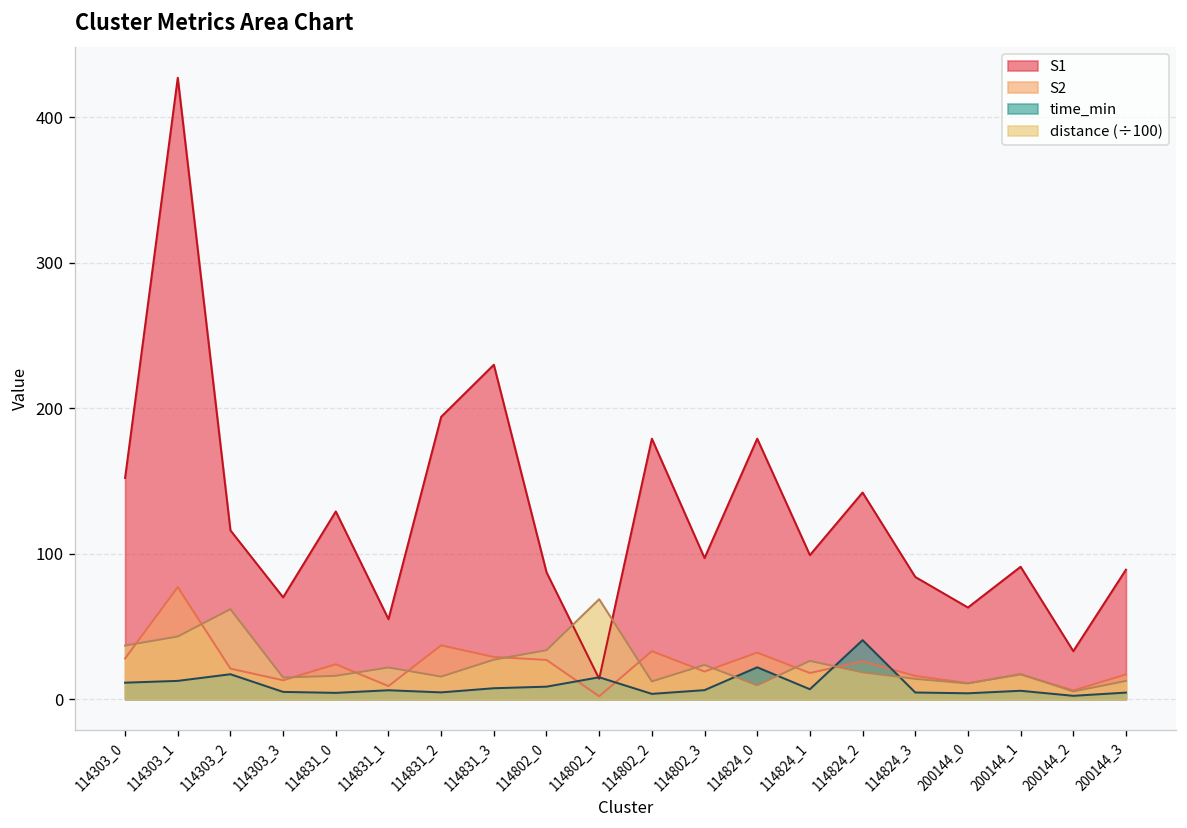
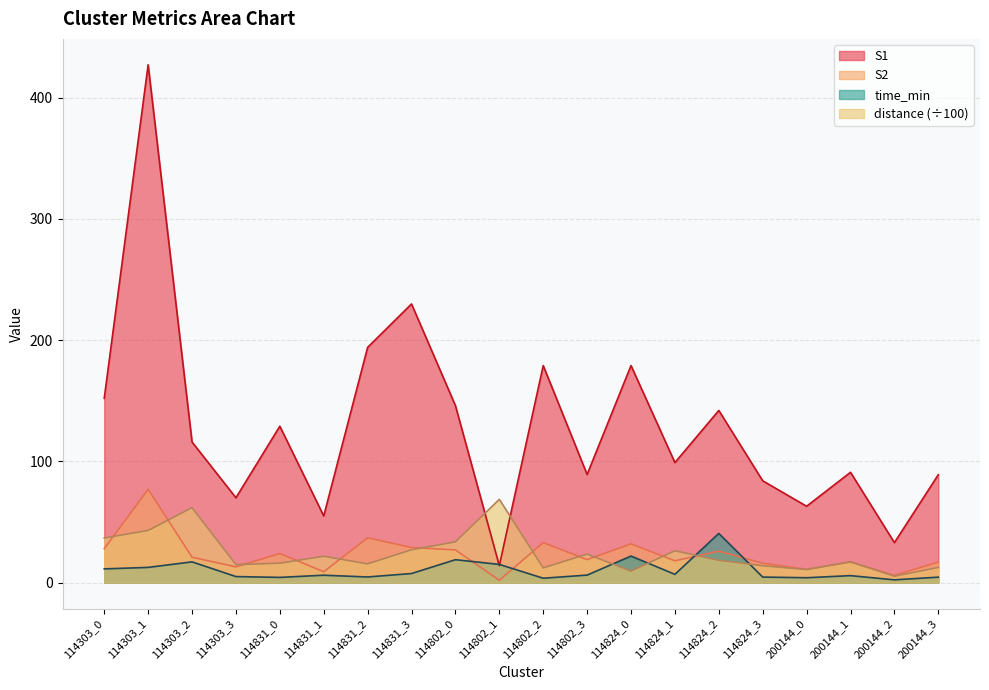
  {
    "S1": {
      "114303_0": 152,
      "114303_1": 427,
      "114303_2": 116,
      "114303_3": 70,
      "114831_0": 129,
      "114831_1": 55,
      "114831_2": 194,
      "114831_3": 230,
-     "114802_0": 87,
+     "114802_0": 146,
      "114802_2": 179,
-     "114802_3": 97,
+     "114802_3": 89,
      "114824_0": 179,
      "114824_1": 99,
      "114824_2": 142,
      "114824_3": 84,
      "200144_0": 63,
      "200144_1": 91,
      "200144_2": 33,
      "200144_3": 89
    },
    "time_min": {
      "114303_0": 11,
      "114303_1": 13,
      "114303_2": 17,
      "114303_3": 5,
      "114831_0": 4,
      "114831_1": 6,
      "114831_2": 5,
      "114831_3": 8,
-     "114802_0": 9,
+     "114802_0": 19,
      "114802_2": 4,
      "114802_3": 6,
      "114824_0": 22,
      "114824_1": 7,
      "114824_2": 41,
      "114824_3": 5,
      "200144_0": 4,
      "200144_1": 6,
      "200144_2": 2,
      "200144_3": 5
    }
  }
